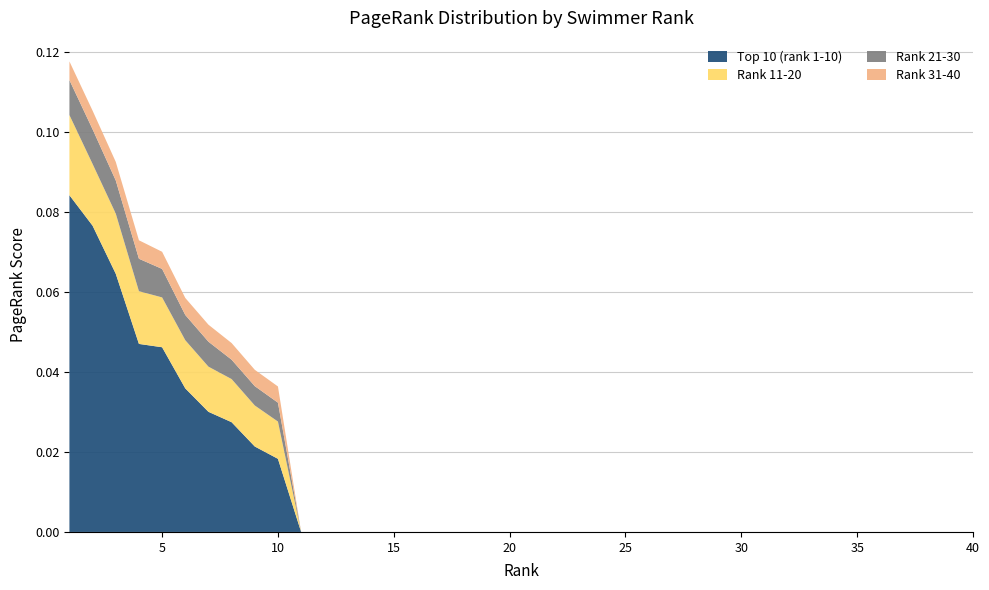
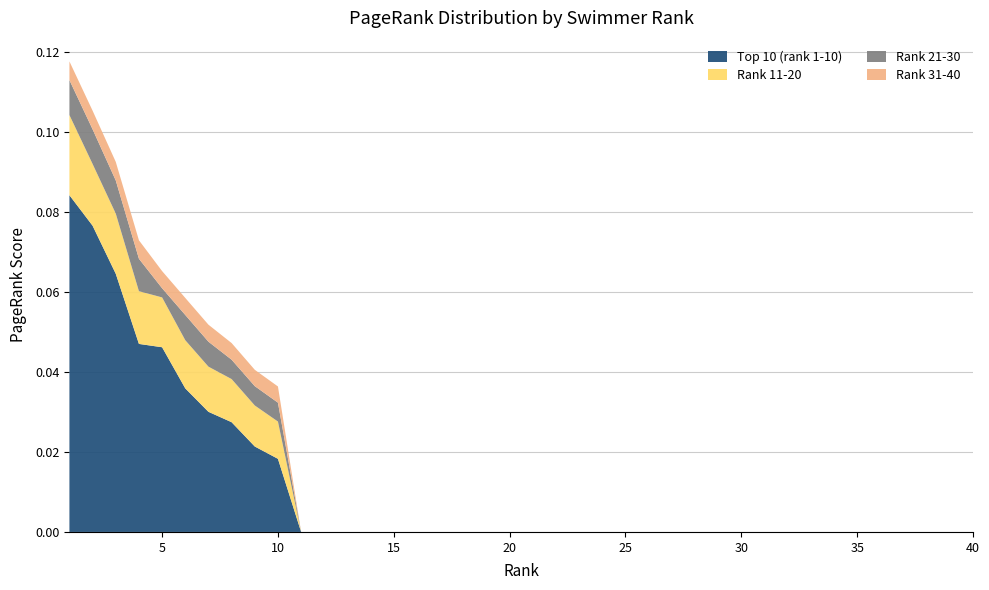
  {
    "Top 10 (rank 1-10)": {
      "5": 0.046,
      "10": 0.018
    },
    "Rank 21-30": {
-     "5": 0.007,
+     "5": 0.002,
      "10": 0.005
    }
  }
